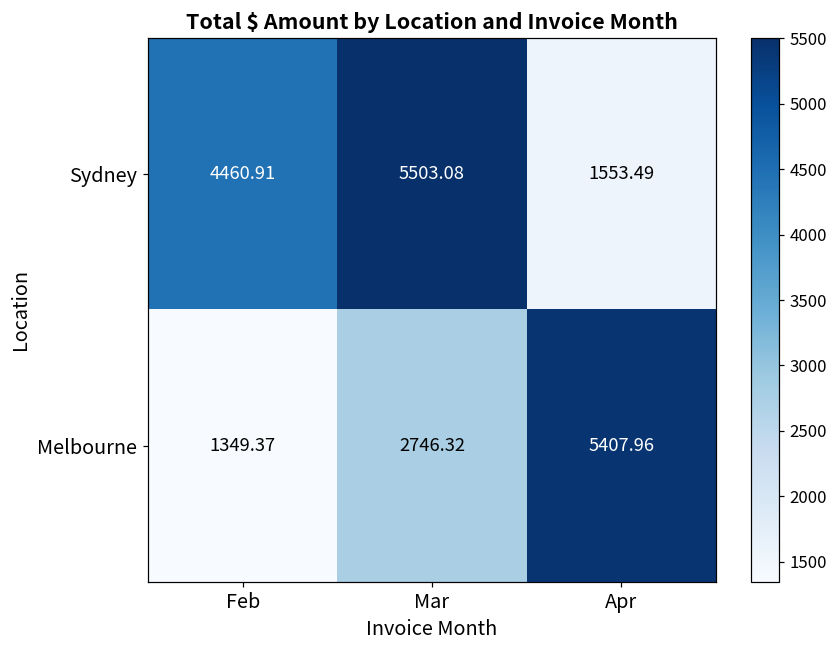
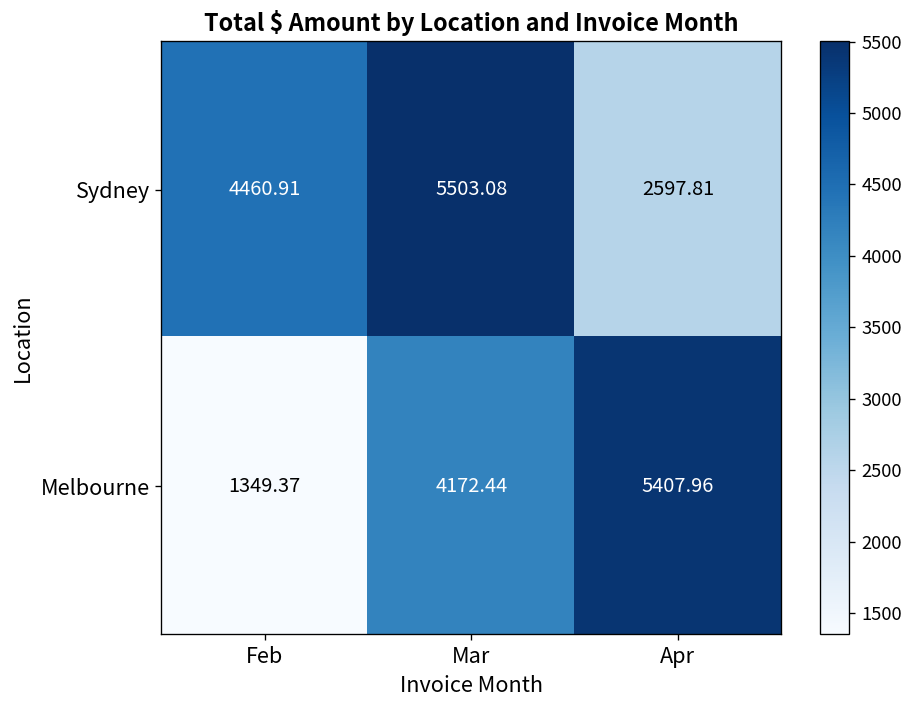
  {
    "Sydney": {
      "Feb": 4460.91,
      "Mar": 5503.08,
-     "Apr": 1553.49
+     "Apr": 2597.81
    },
    "Melbourne": {
      "Feb": 1349.37,
-     "Mar": 2746.32,
+     "Mar": 4172.44,
      "Apr": 5407.96
    }
  }
